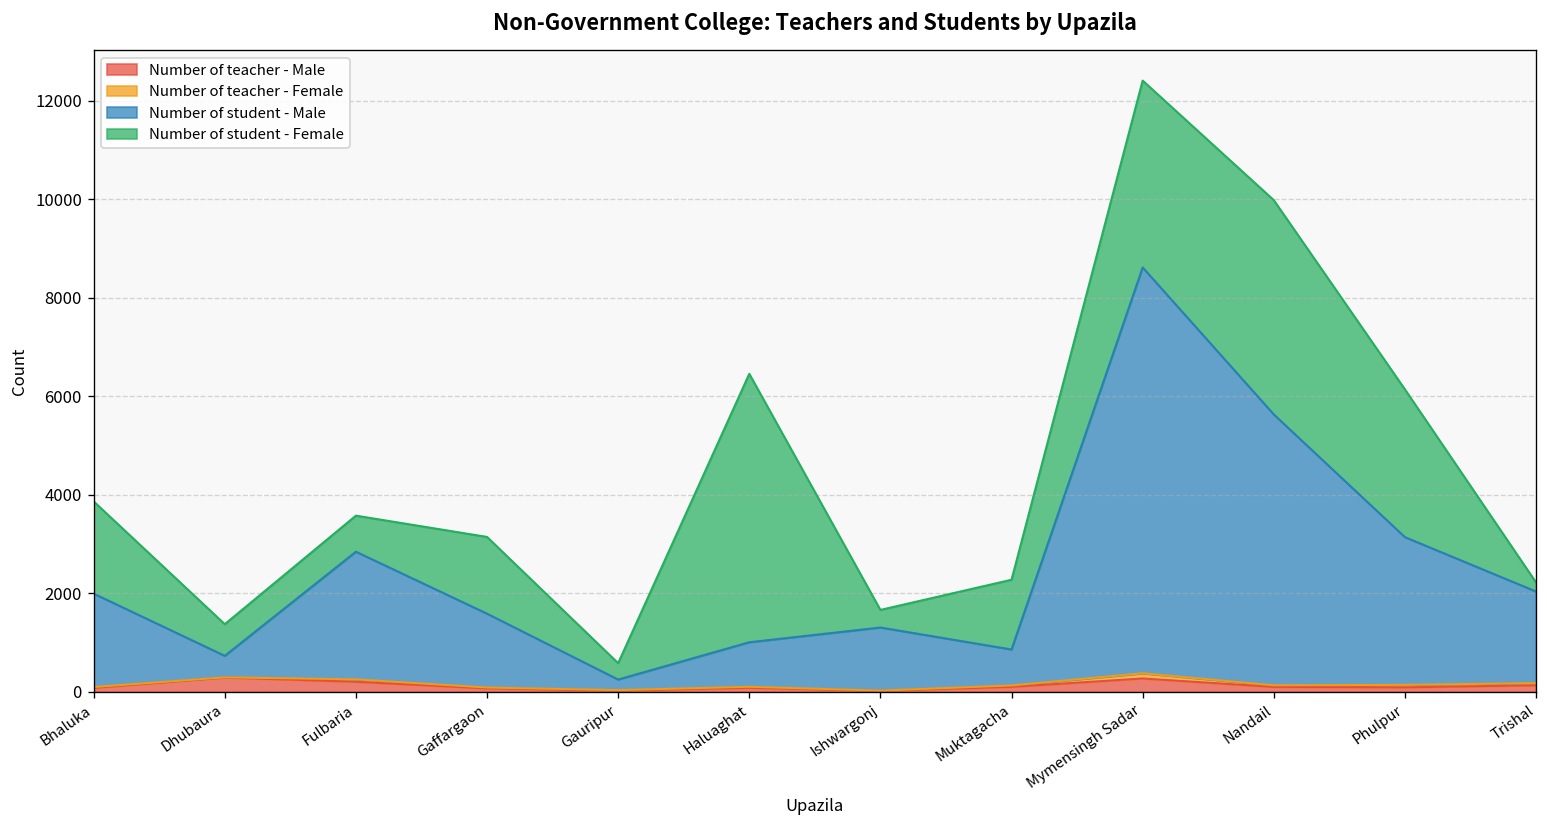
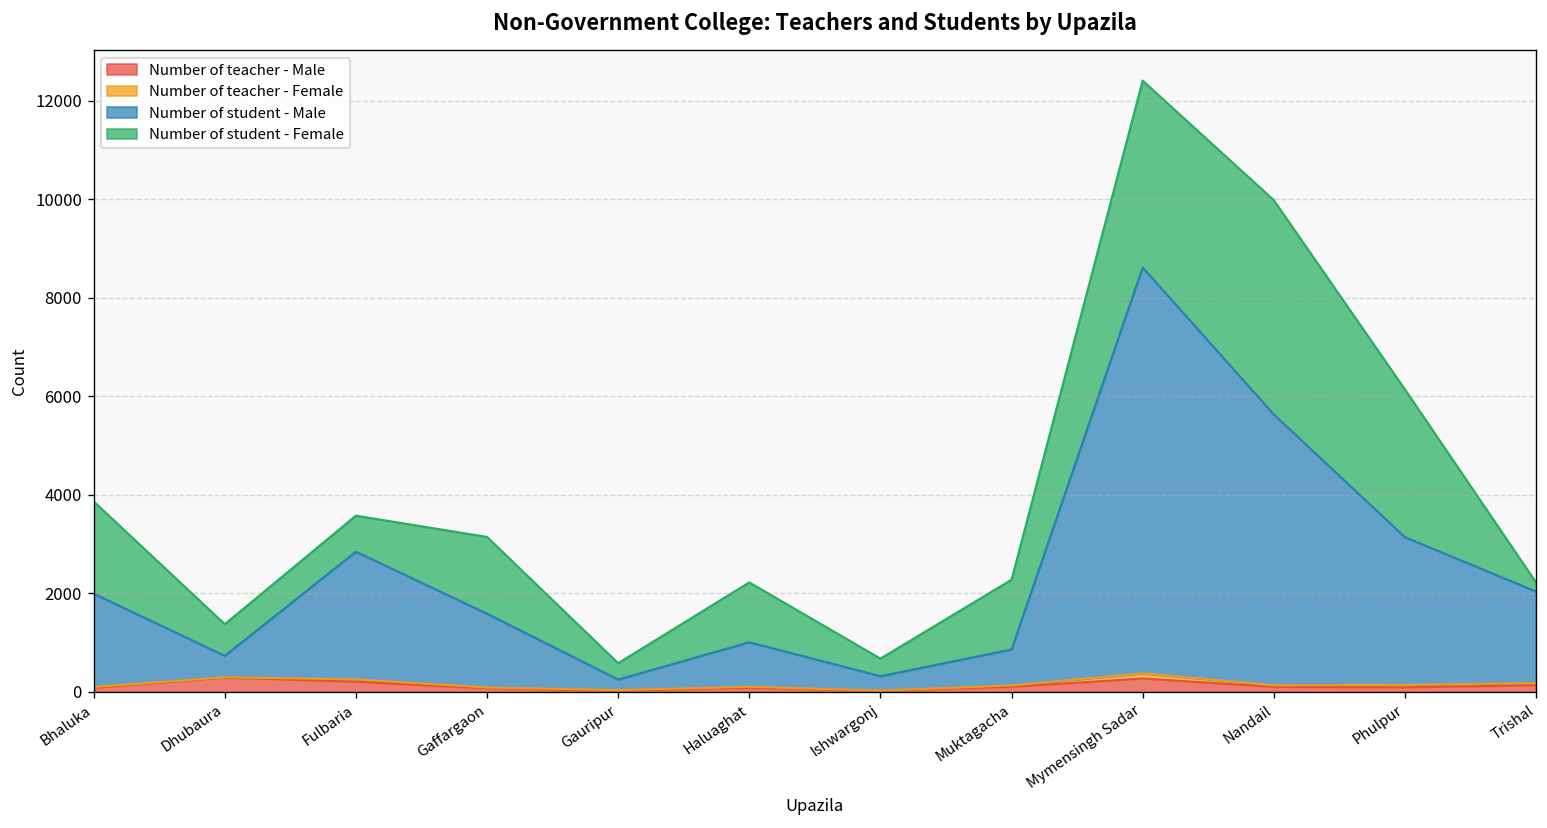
  {
    "Number of teacher - Male": {
      "Mymensingh Sadar": 300
    },
    "Number of teacher - Female": {
      "Mymensingh Sadar": 100
    },
    "Number of student - Male": {
      "Bhaluka": 1900,
      "Dhubaura": 400,
      "Fulbaria": 2600,
      "Gaffargaon": 1500,
      "Gauripur": 200,
      "Haluaghat": 900,
-     "Ishwargonj": 1300,
+     "Ishwargonj": 300,
      "Muktagacha": 700,
      "Mymensingh Sadar": 8200,
      "Nandail": 5500,
      "Phulpur": 3000,
      "Trishal": 1900
    },
    "Number of student - Female": {
      "Bhaluka": 1900,
      "Dhubaura": 600,
      "Fulbaria": 700,
      "Gaffargaon": 1600,
      "Gauripur": 300,
-     "Haluaghat": 5400,
+     "Haluaghat": 1200,
      "Ishwargonj": 400,
      "Muktagacha": 1400,
      "Mymensingh Sadar": 3800,
      "Nandail": 4400,
      "Phulpur": 3000,
      "Trishal": 200
    }
  }
